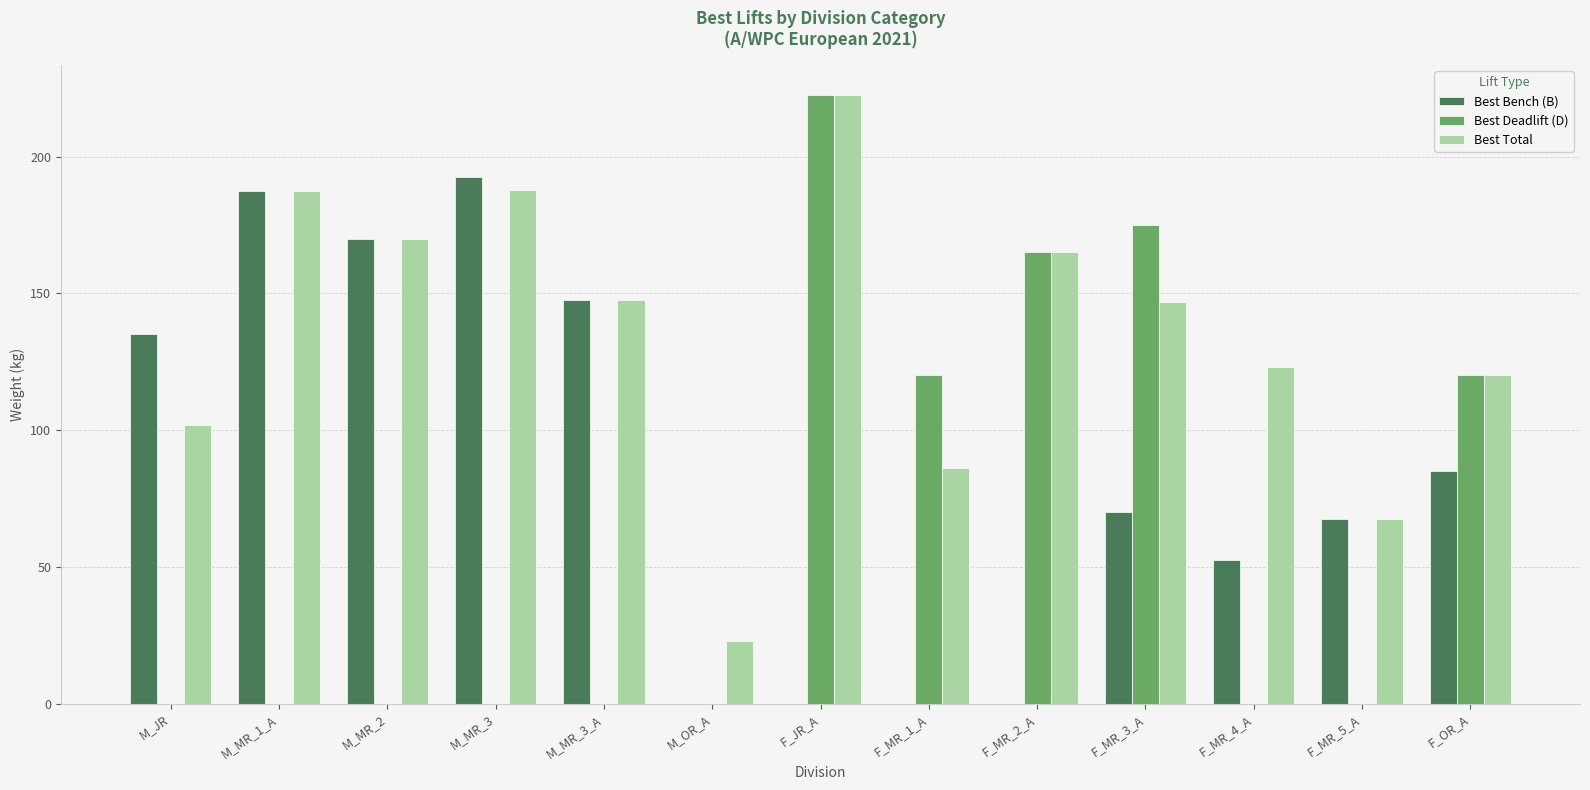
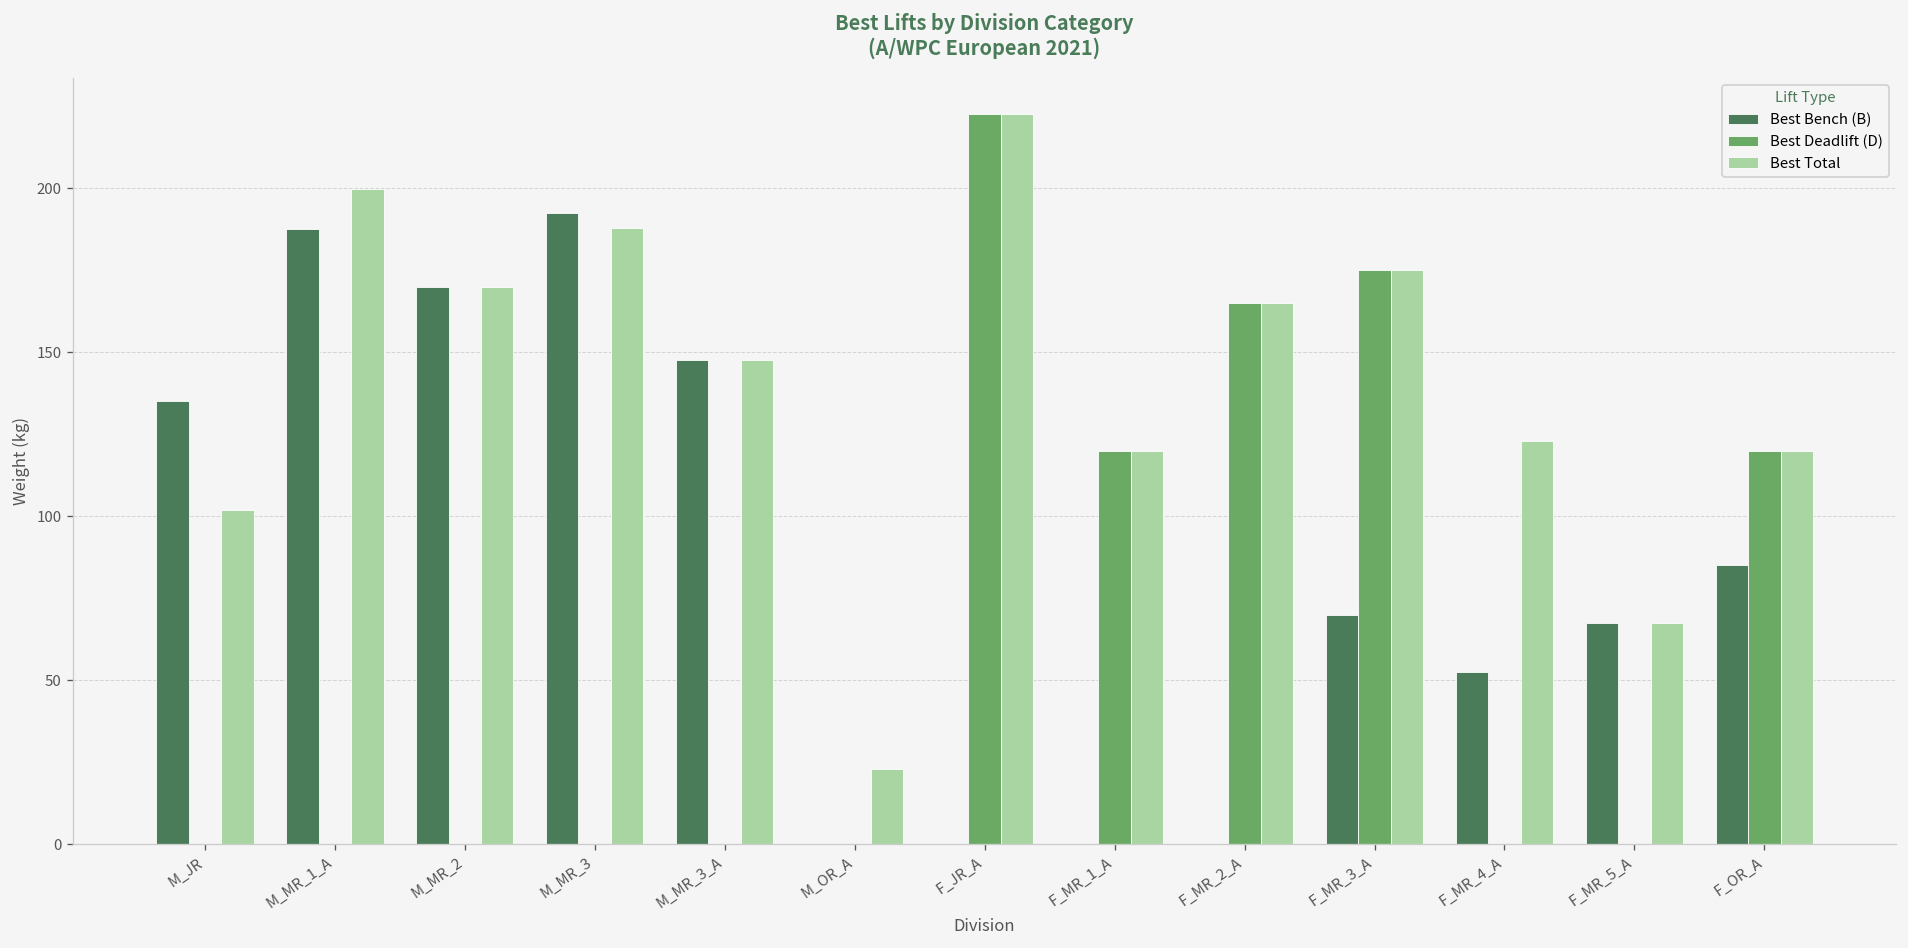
  {
    "Best Total": {
      "M_JR": 102,
-     "M_MR_1_A": 188,
+     "M_MR_1_A": 200,
      "M_MR_2": 170,
      "M_MR_3": 188,
      "M_MR_3_A": 148,
      "M_OR_A": 23,
      "F_JR_A": 223,
-     "F_MR_1_A": 86,
+     "F_MR_1_A": 120,
      "F_MR_2_A": 165,
-     "F_MR_3_A": 147,
+     "F_MR_3_A": 175,
      "F_MR_4_A": 123,
      "F_MR_5_A": 68,
      "F_OR_A": 120
    }
  }
